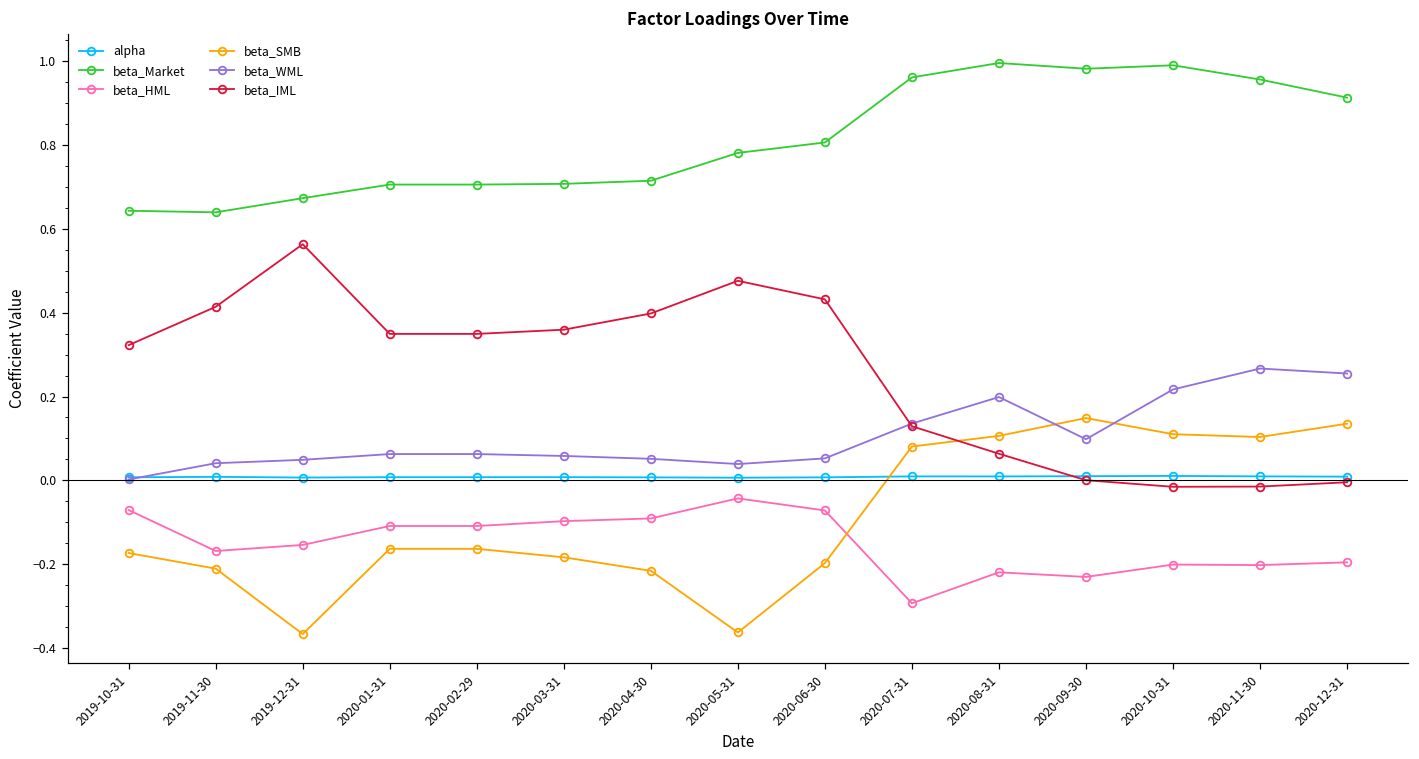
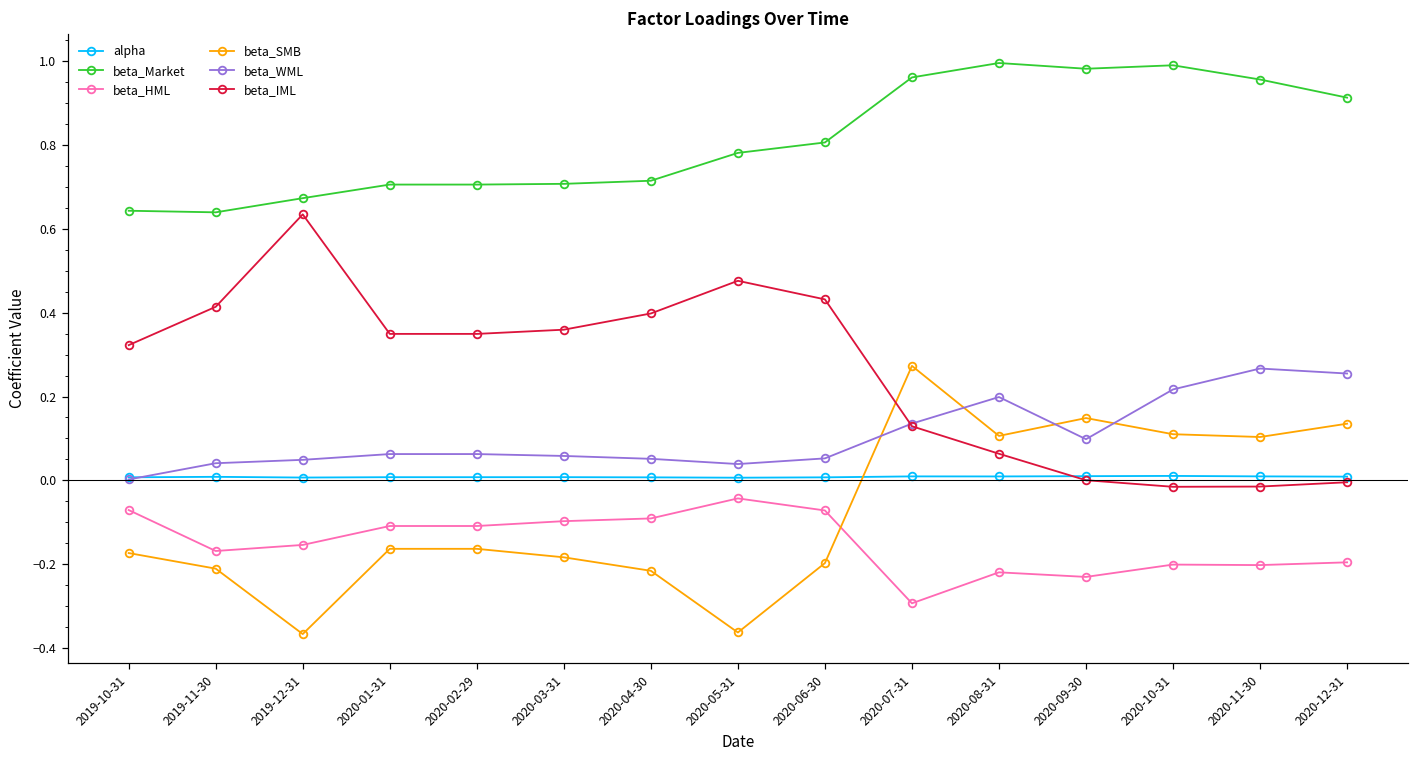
  {
    "alpha": {
      "2019-11-30": 0.01,
      "2019-12-31": 0.01,
      "2020-01-31": 0.01,
      "2020-02-29": 0.01,
      "2020-03-31": 0.01,
      "2020-04-30": 0.01,
      "2020-05-31": 0.01,
      "2020-06-30": 0.01,
      "2020-07-31": 0.01,
      "2020-08-31": 0.01,
      "2020-09-30": 0.01,
      "2020-10-31": 0.01,
      "2020-11-30": 0.01,
      "2020-12-31": 0.01
    },
    "beta_Market": {
      "2019-10-31": 0.64,
      "2019-11-30": 0.64,
      "2019-12-31": 0.67,
      "2020-01-31": 0.71,
      "2020-02-29": 0.71,
      "2020-03-31": 0.71,
      "2020-04-30": 0.71,
      "2020-05-31": 0.78,
      "2020-06-30": 0.81,
      "2020-07-31": 0.96,
      "2020-08-31": 0.99,
      "2020-09-30": 0.98,
      "2020-10-31": 0.99,
      "2020-11-30": 0.96,
      "2020-12-31": 0.91
    },
    "beta_HML": {
      "2019-10-31": -0.07,
      "2019-11-30": -0.17,
      "2019-12-31": -0.15,
      "2020-01-31": -0.11,
      "2020-02-29": -0.11,
      "2020-03-31": -0.10,
      "2020-04-30": -0.09,
      "2020-05-31": -0.04,
      "2020-06-30": -0.07,
      "2020-07-31": -0.29,
      "2020-08-31": -0.22,
      "2020-09-30": -0.23,
      "2020-10-31": -0.20,
      "2020-11-30": -0.20,
      "2020-12-31": -0.20
    },
    "beta_SMB": {
      "2019-10-31": -0.17,
      "2019-11-30": -0.21,
      "2019-12-31": -0.37,
      "2020-01-31": -0.16,
      "2020-02-29": -0.16,
      "2020-03-31": -0.18,
      "2020-04-30": -0.22,
      "2020-05-31": -0.36,
      "2020-06-30": -0.20,
-     "2020-07-31": 0.08,
+     "2020-07-31": 0.27,
      "2020-08-31": 0.11,
      "2020-09-30": 0.15,
      "2020-10-31": 0.11,
      "2020-11-30": 0.10,
      "2020-12-31": 0.14
    },
    "beta_WML": {
      "2019-11-30": 0.04,
      "2019-12-31": 0.05,
      "2020-01-31": 0.06,
      "2020-02-29": 0.06,
      "2020-03-31": 0.06,
      "2020-04-30": 0.05,
      "2020-05-31": 0.04,
      "2020-06-30": 0.05,
      "2020-08-31": 0.20,
      "2020-09-30": 0.10,
      "2020-10-31": 0.22,
      "2020-11-30": 0.27,
      "2020-12-31": 0.25
    },
    "beta_IML": {
      "2019-10-31": 0.32,
      "2019-11-30": 0.41,
-     "2019-12-31": 0.56,
+     "2019-12-31": 0.63,
      "2020-01-31": 0.35,
      "2020-02-29": 0.35,
      "2020-03-31": 0.36,
      "2020-04-30": 0.40,
      "2020-05-31": 0.48,
      "2020-06-30": 0.43,
      "2020-08-31": 0.06,
      "2020-09-30": 0.00,
      "2020-10-31": -0.02,
      "2020-11-30": -0.01,
      "2020-12-31": 0.00
    }
  }
